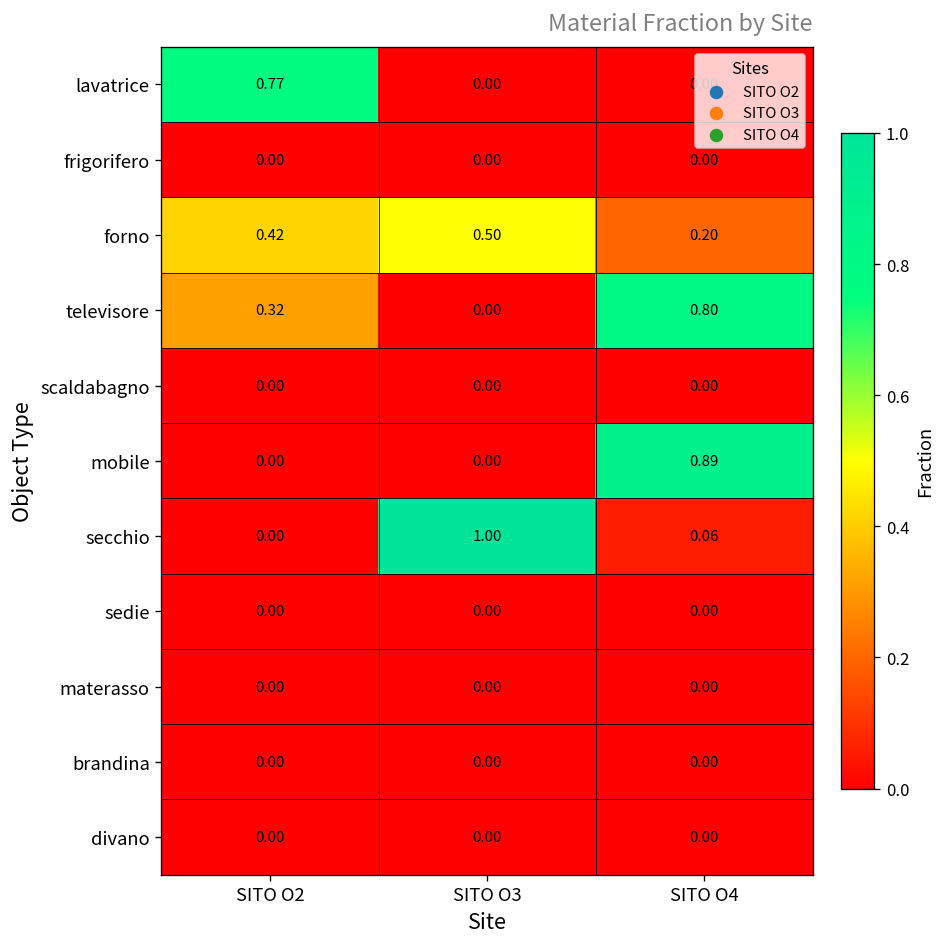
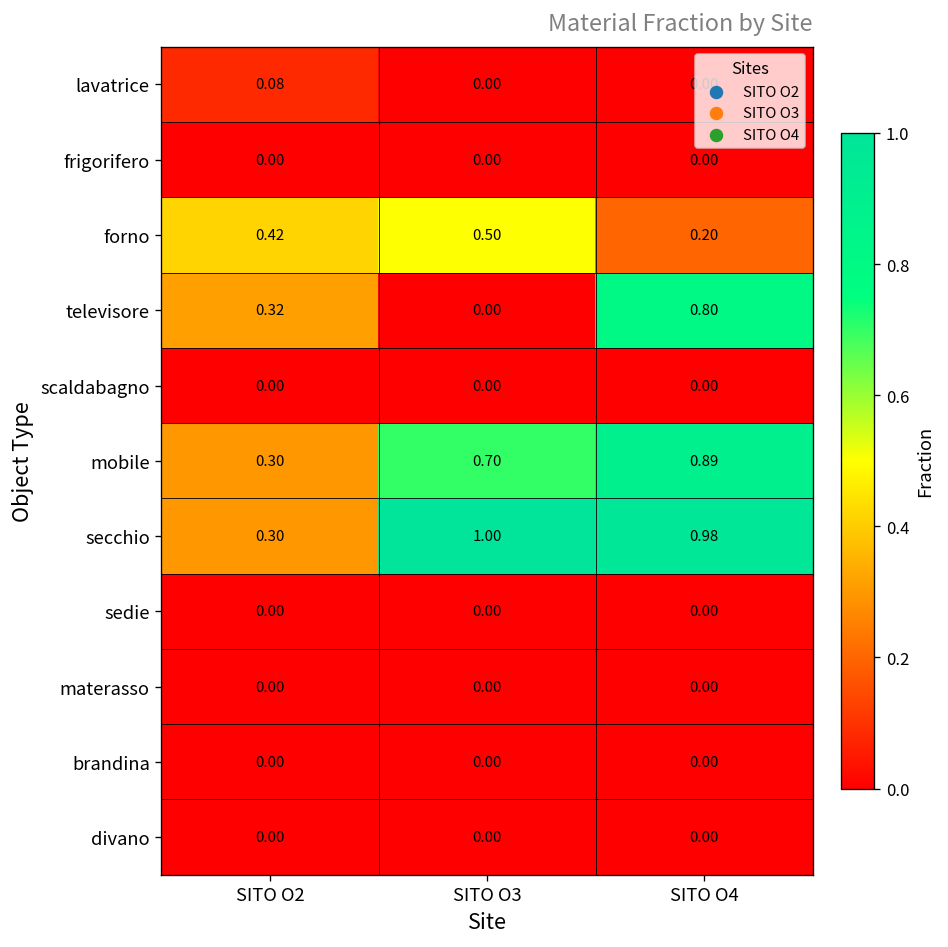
  {
    "lavatrice": {
-     "SITO O2": 0.77
+     "SITO O2": 0.08
    },
    "mobile": {
-     "SITO O2": 0.00,
-     "SITO O3": 0.00
+     "SITO O2": 0.30,
+     "SITO O3": 0.70
    },
    "secchio": {
-     "SITO O2": 0.00,
-     "SITO O4": 0.06
+     "SITO O2": 0.30,
+     "SITO O4": 0.98
    }
  }
